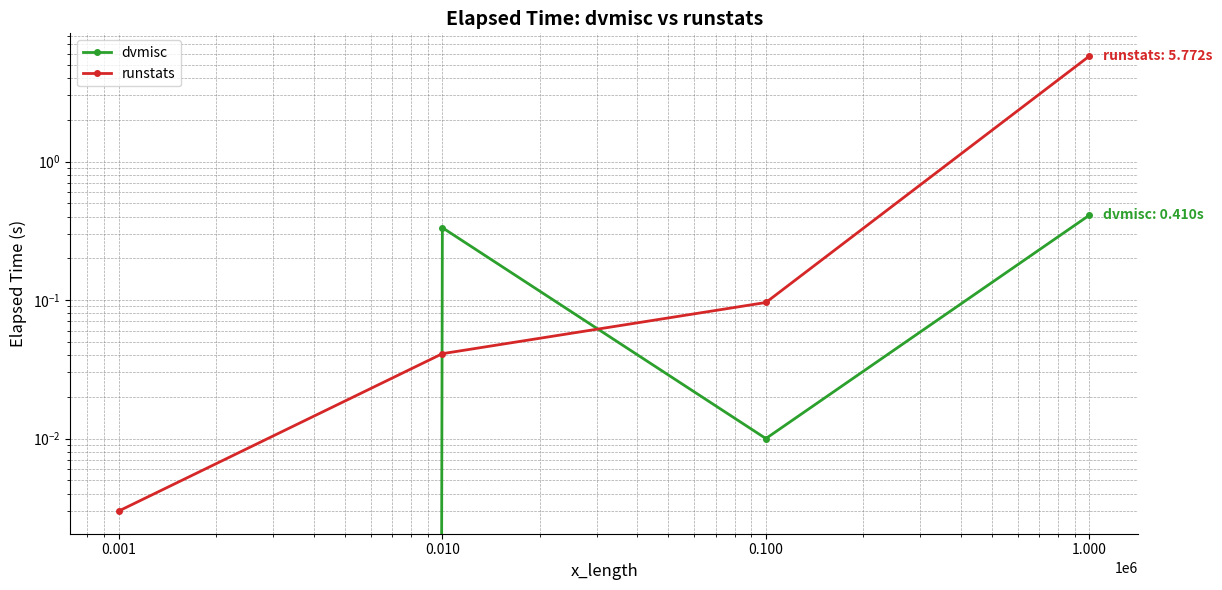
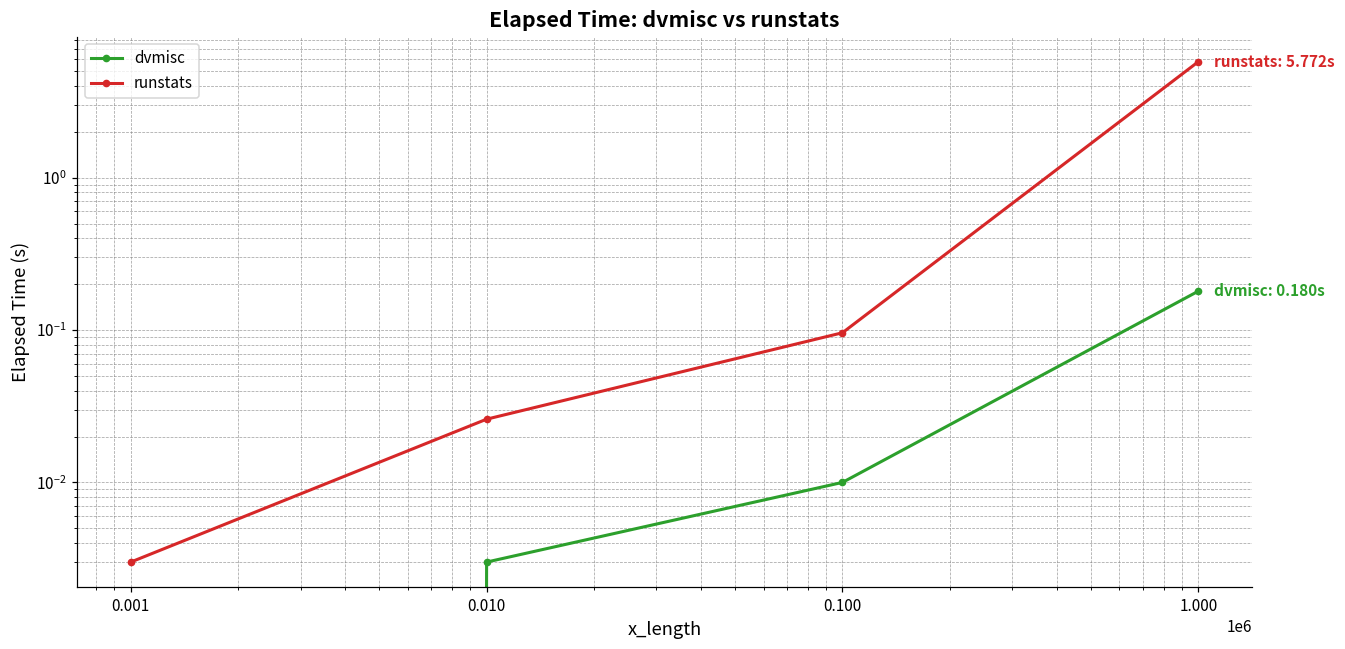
  {
    "dvmisc": {
-     "0.010": "0.33",
-     "1.000": "0.410s"
+     "0.010": "0.003",
+     "1.000": "0.180s"
    },
    "runstats": {
      "0.001": "0.003",
-     "0.010": "0.041",
+     "0.010": "0.026",
      "0.100": "0.10"
    }
  }
